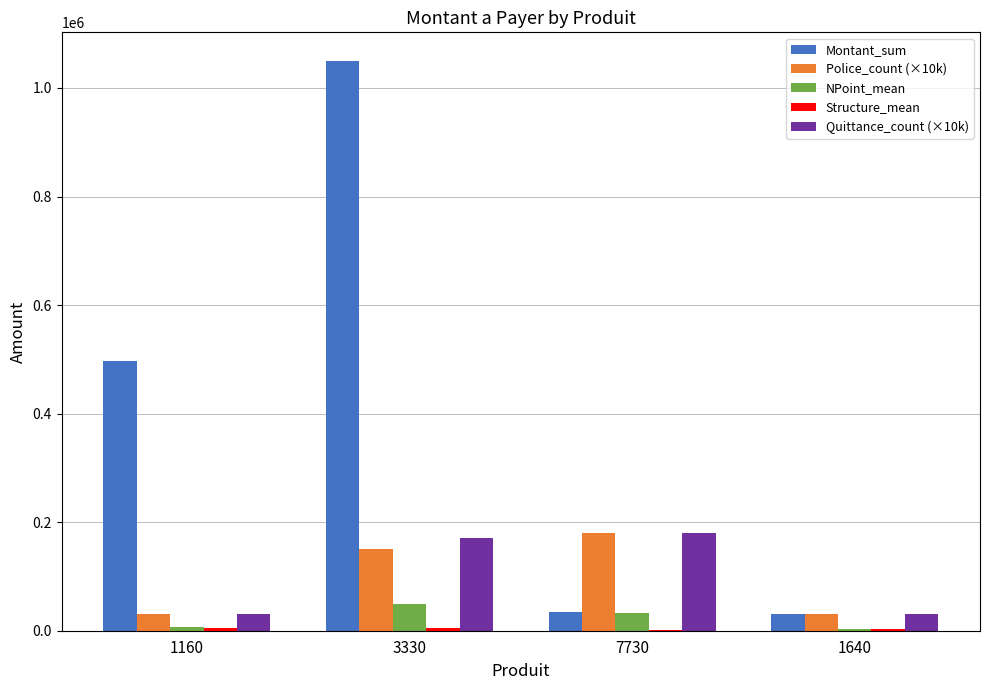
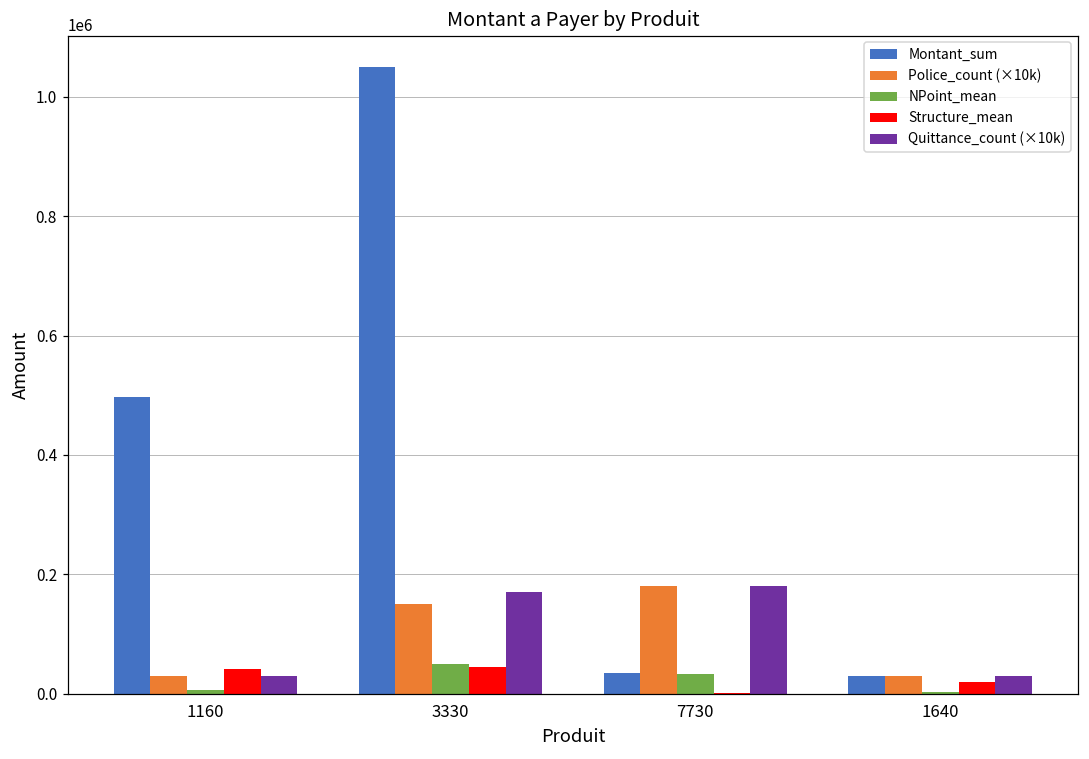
  {
    "Montant_sum": {
      "1160": 500000,
      "3330": 1050000,
      "7730": 30000,
      "1640": 30000
    },
    "Police_count (×10k)": {
      "1160": 30000,
      "3330": 150000,
      "7730": 180000,
      "1640": 30000
    },
    "NPoint_mean": {
      "1160": 10000,
      "3330": 50000,
      "7730": 30000
    },
    "Structure_mean": {
-     "1160": 10000,
-     "3330": 10000,
-     "1640": 0
+     "1160": 40000,
+     "3330": 40000,
+     "1640": 20000
    },
    "Quittance_count (×10k)": {
      "1160": 30000,
      "3330": 170000,
      "7730": 180000,
      "1640": 30000
    }
  }
